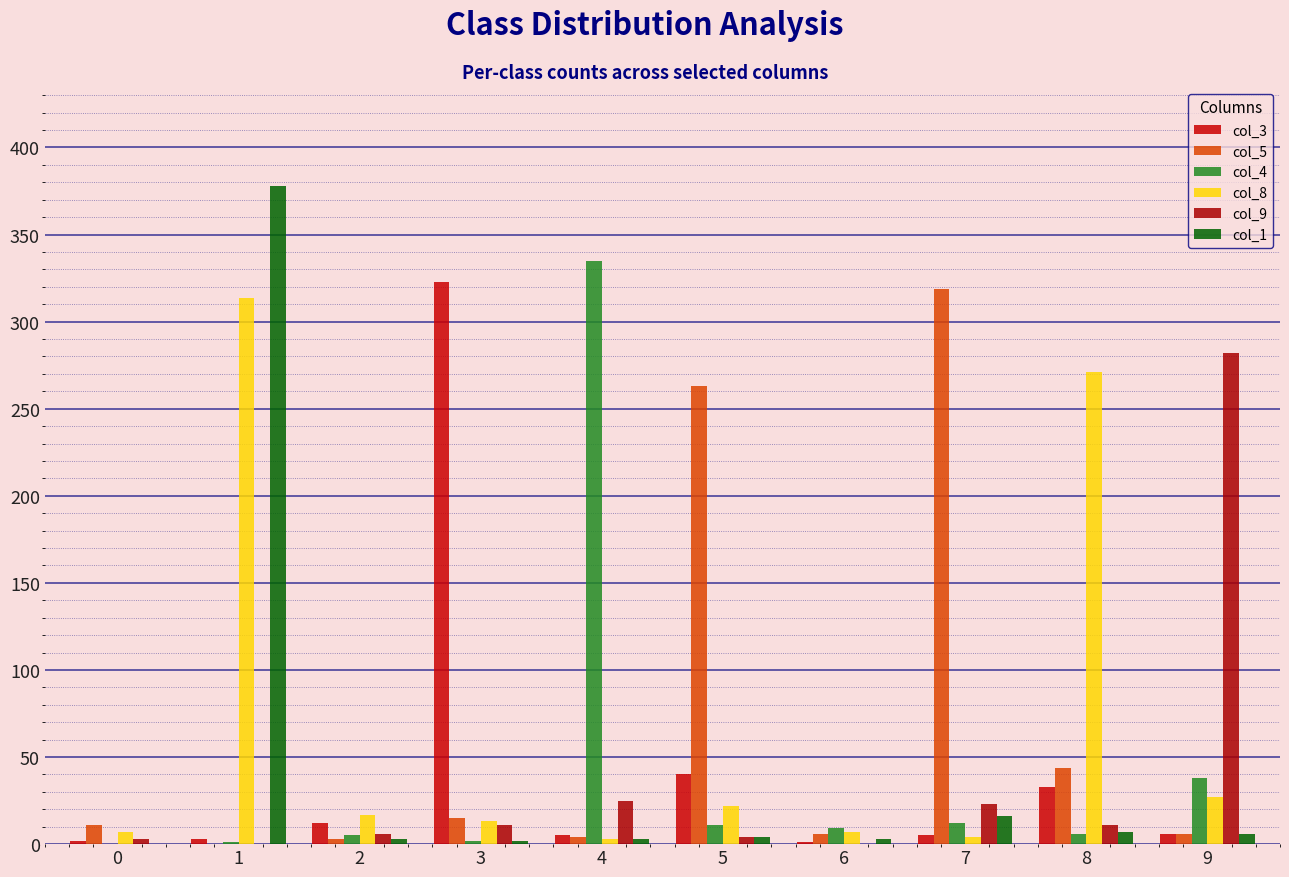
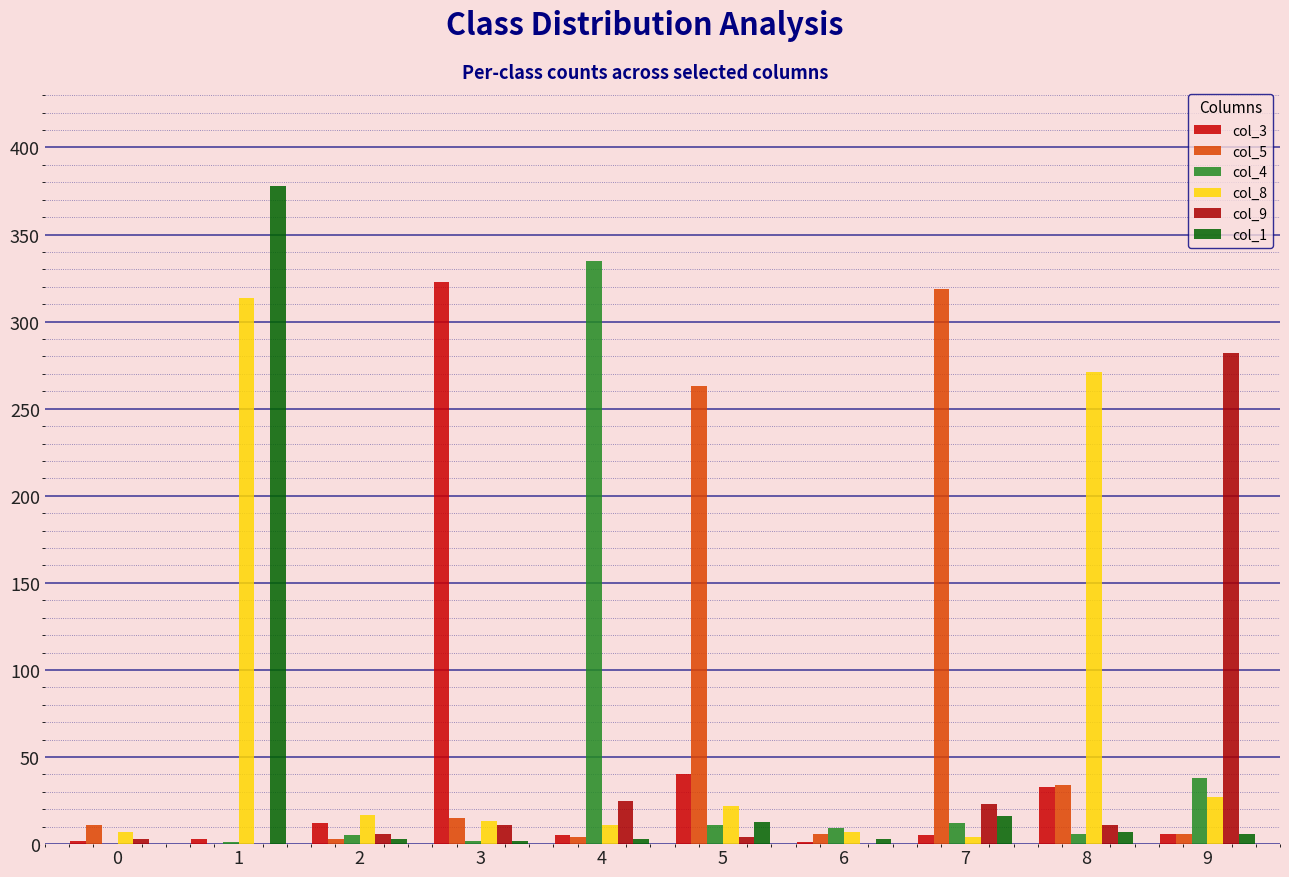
  {
    "col_5": {
      "0": 11,
      "1": 0,
      "2": 3,
      "3": 15,
      "4": 4,
      "5": 263,
      "6": 6,
      "7": 319,
-     "8": 44,
+     "8": 34,
      "9": 6
    },
    "col_4": {
      "0": 0,
      "2": 5,
      "3": 2,
      "4": 335,
      "5": 11,
      "6": 9,
      "7": 12,
      "8": 6,
      "9": 38
    },
    "col_8": {
      "0": 7,
      "1": 313,
      "2": 17,
      "3": 13,
-     "4": 3,
+     "4": 11,
      "5": 22,
      "6": 7,
      "7": 4,
      "8": 271,
      "9": 27
    },
    "col_1": {
      "0": 0,
      "1": 378,
      "2": 3,
      "3": 2,
      "4": 3,
-     "5": 4,
+     "5": 13,
      "6": 3,
      "7": 16,
      "8": 7,
      "9": 6
    }
  }
